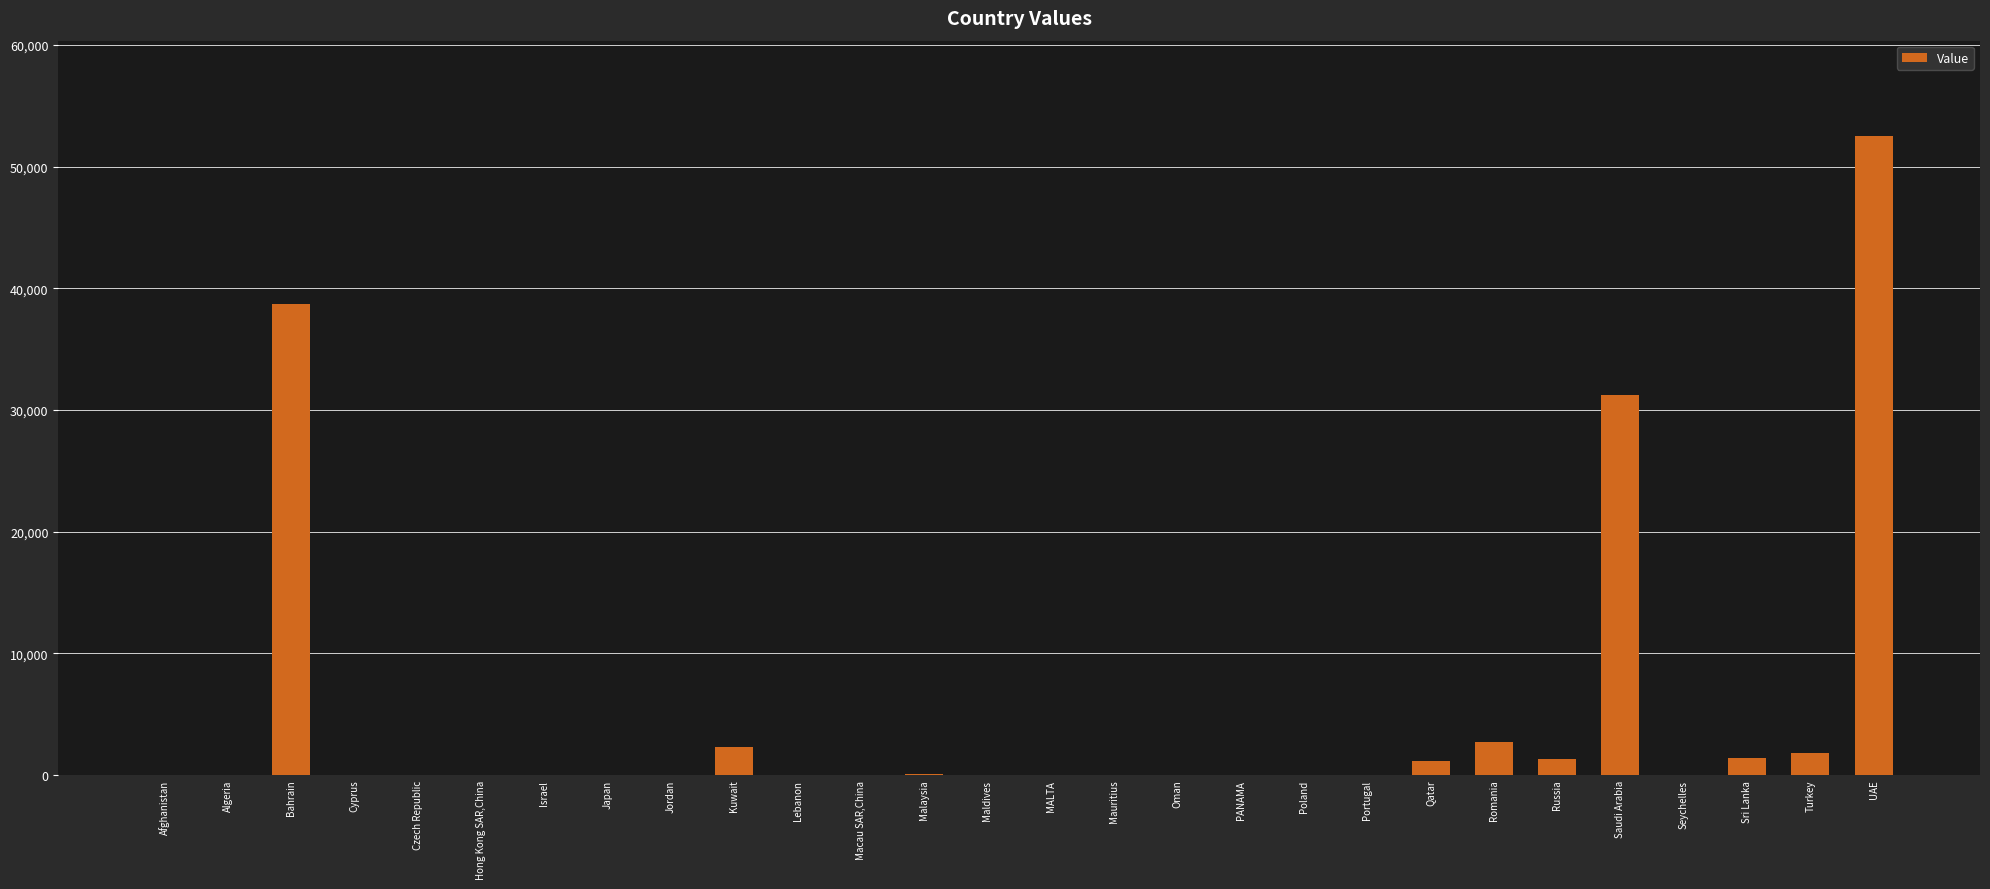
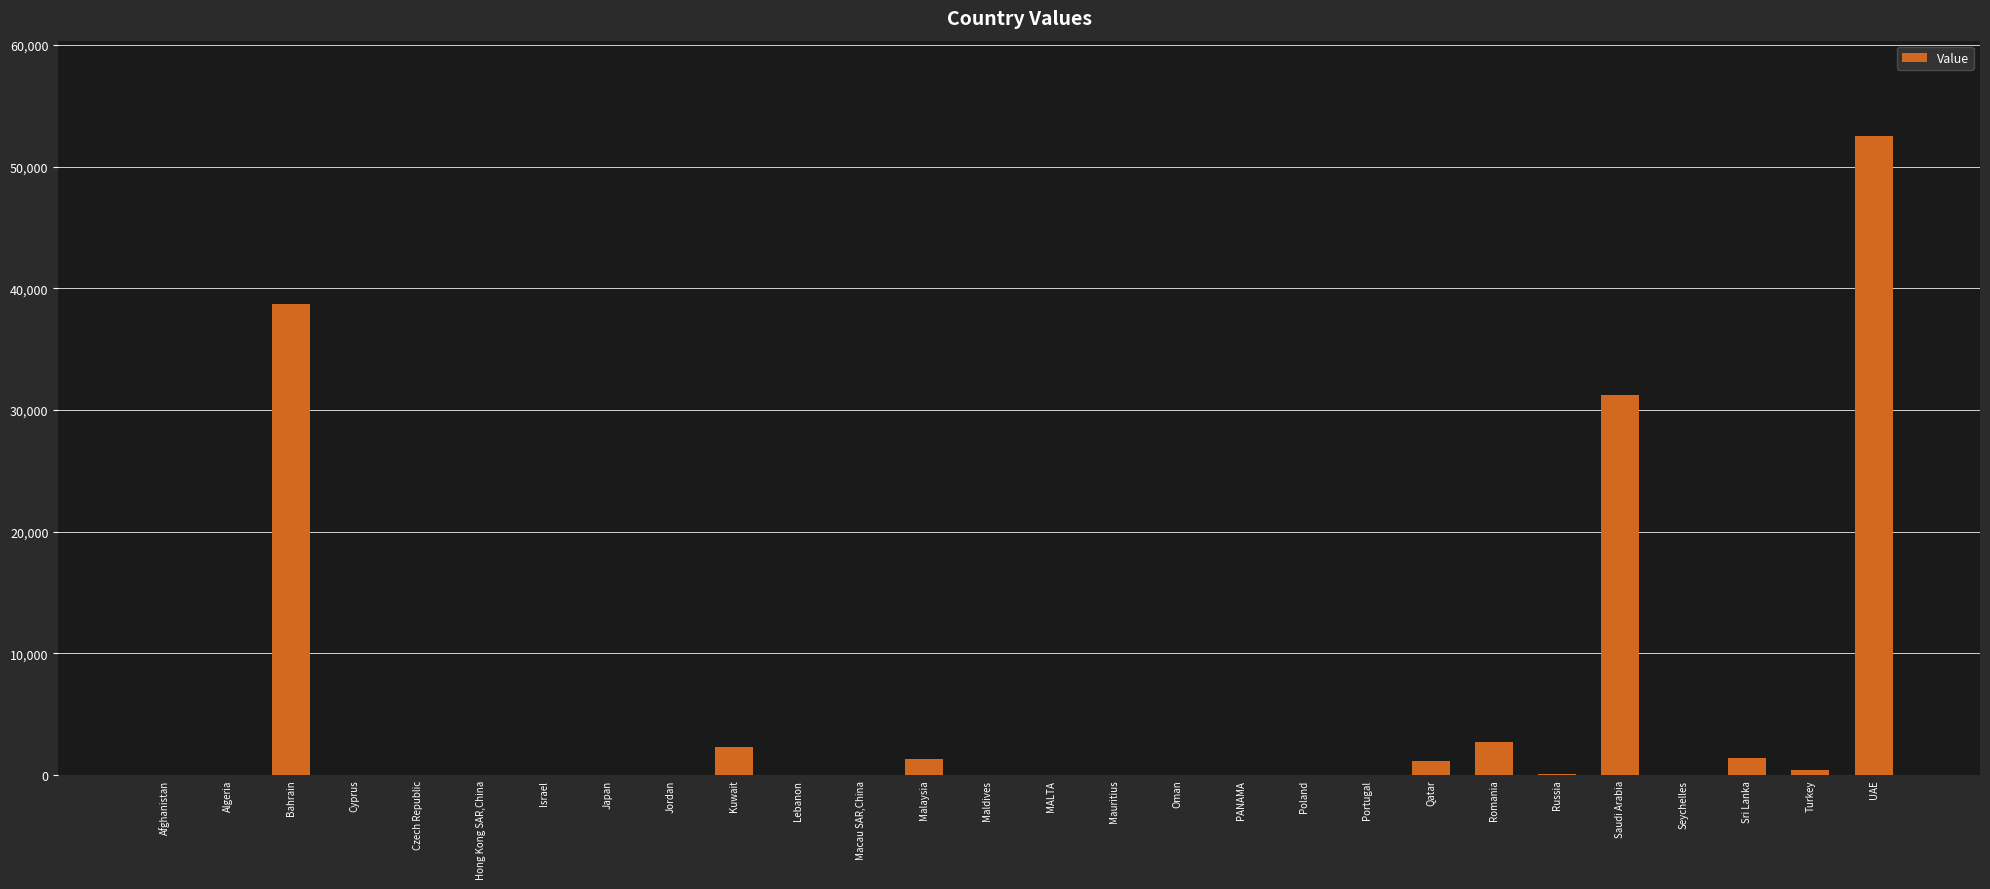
  {
    "Bahrain": "38,700",
    "Kuwait": "2,300",
-   "Malaysia": "100",
+   "Malaysia": "1,300",
    "Qatar": "1,100",
    "Romania": "2,700",
-   "Russia": "1,300",
+   "Russia": "100",
    "Saudi Arabia": "31,200",
    "Sri Lanka": "1,400",
-   "Turkey": "1,800",
+   "Turkey": "400",
    "UAE": "52,500"
  }
